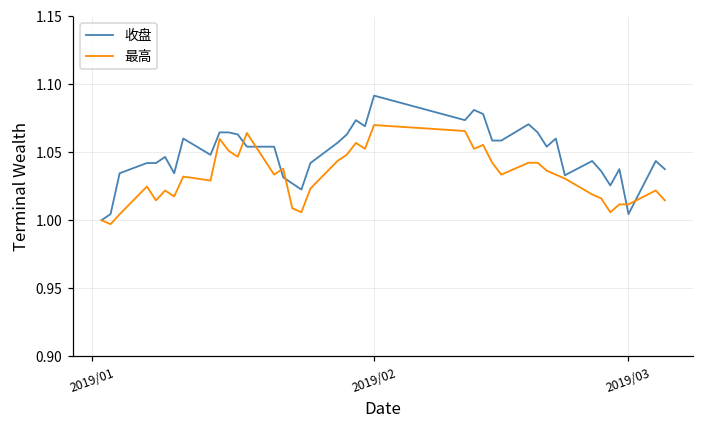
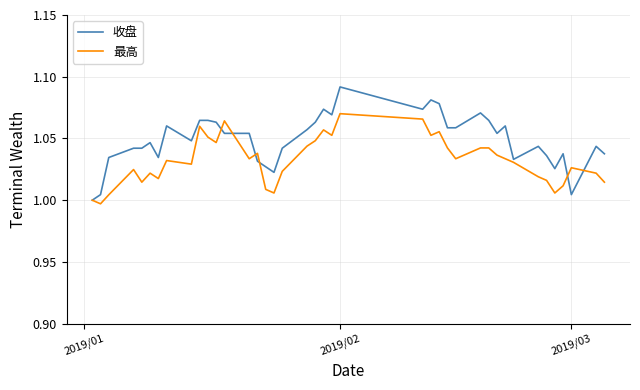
  {
    "收盘": {
      "2019/02": 1.092,
      "2019/03": 1.005
    },
    "最高": {
      "2019/02": 1.070,
-     "2019/03": 1.012
+     "2019/03": 1.026
    }
  }
